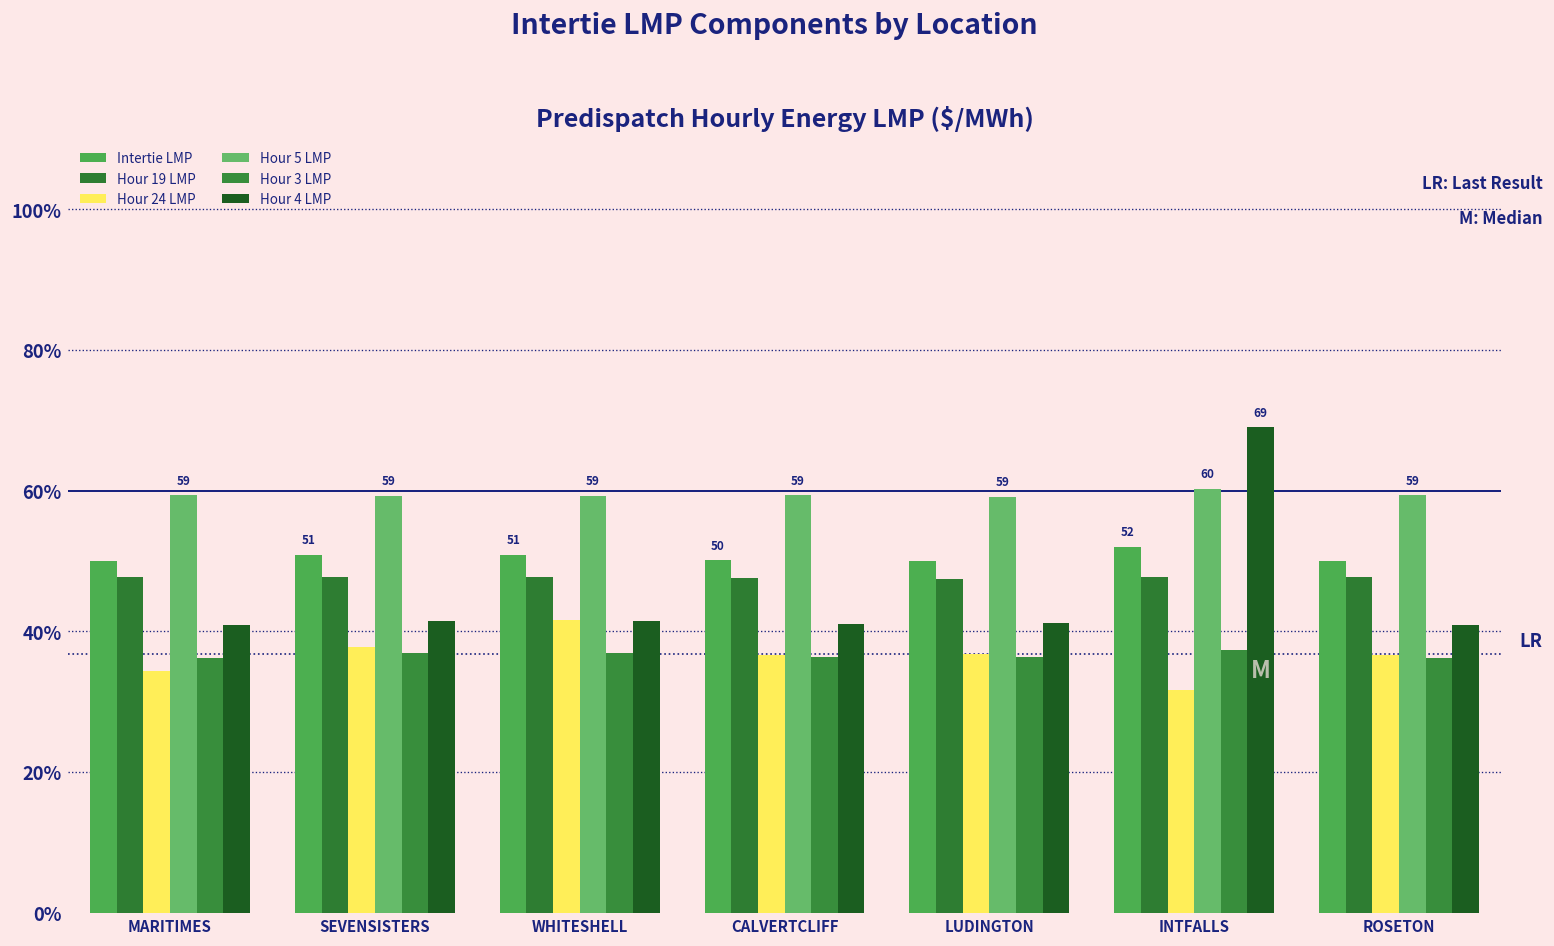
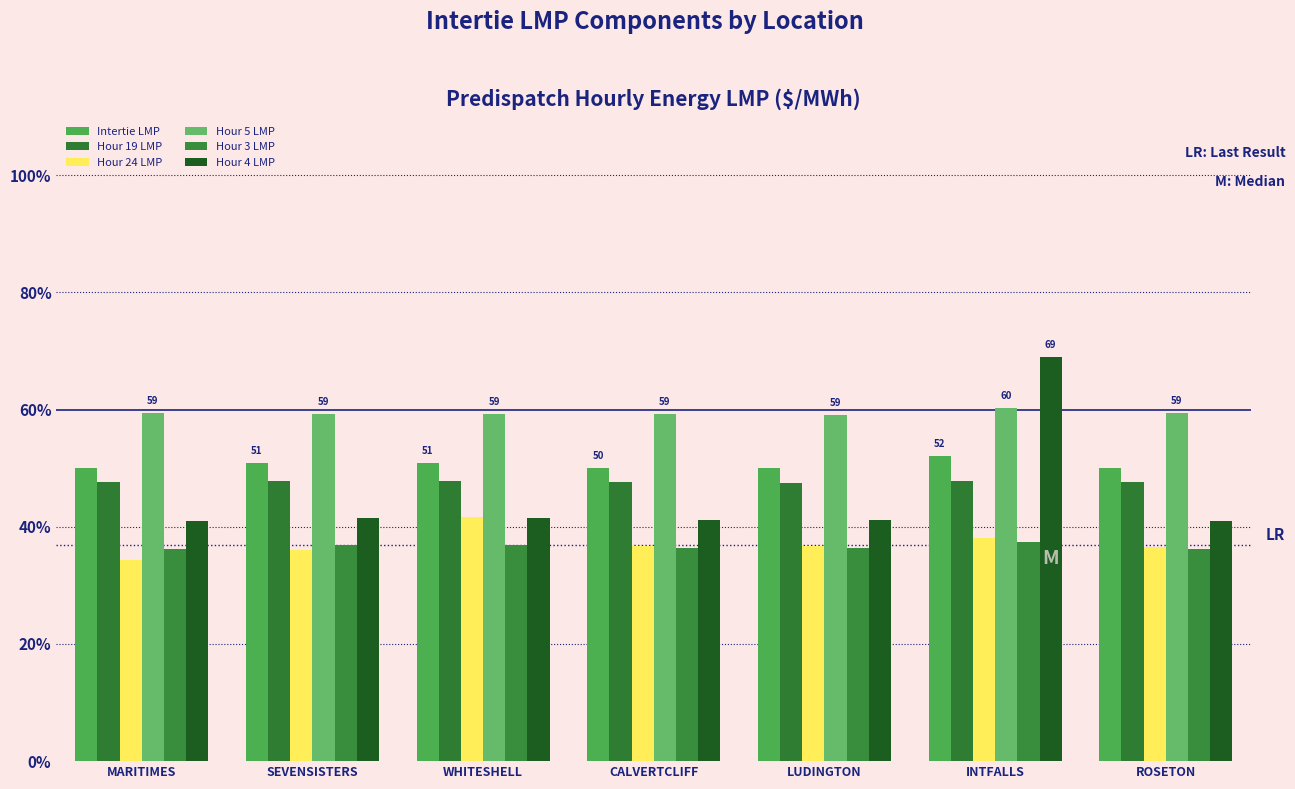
  {
    "Hour 24 LMP": {
      "MARITIMES": "34%",
-     "SEVENSISTERS": "38%",
+     "SEVENSISTERS": "36%",
      "WHITESHELL": "42%",
      "CALVERTCLIFF": "37%",
      "LUDINGTON": "37%",
-     "INTFALLS": "32%",
+     "INTFALLS": "38%",
      "ROSETON": "37%"
    }
  }
